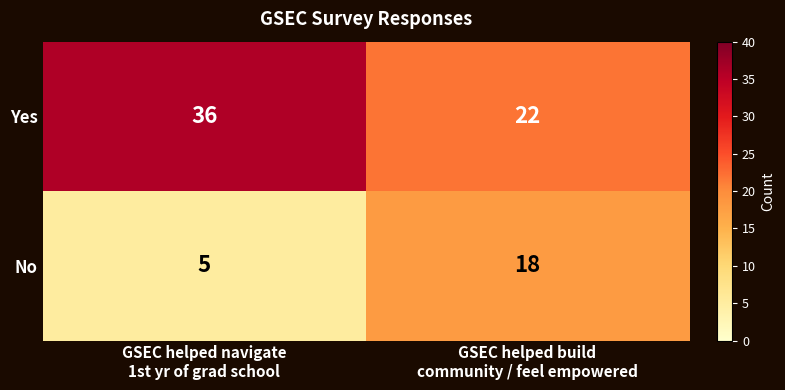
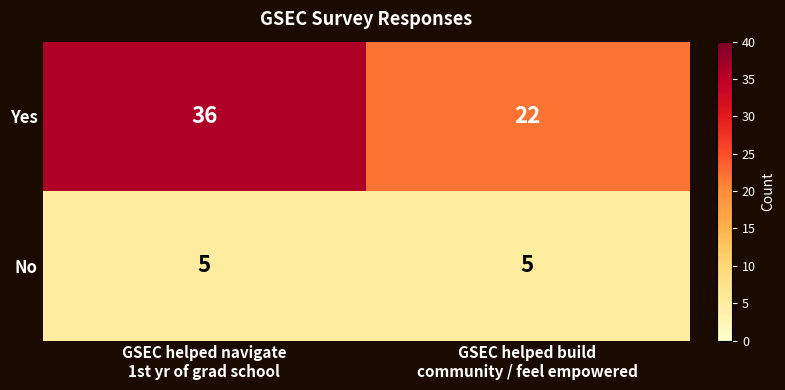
  {
    "Yes": {
      "GSEC helped navigate 1st yr of grad school": 36,
      "GSEC helped build community / feel empowered": 22
    },
    "No": {
      "GSEC helped navigate 1st yr of grad school": 5,
-     "GSEC helped build community / feel empowered": 18
+     "GSEC helped build community / feel empowered": 5
    }
  }
